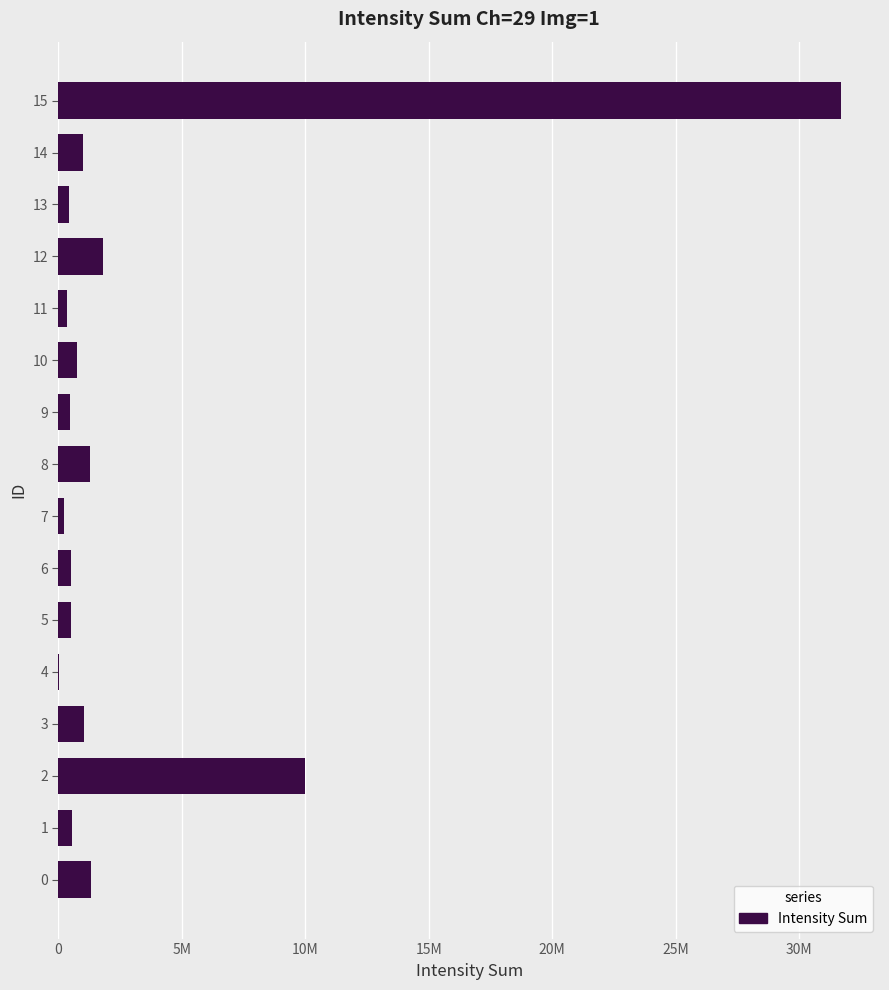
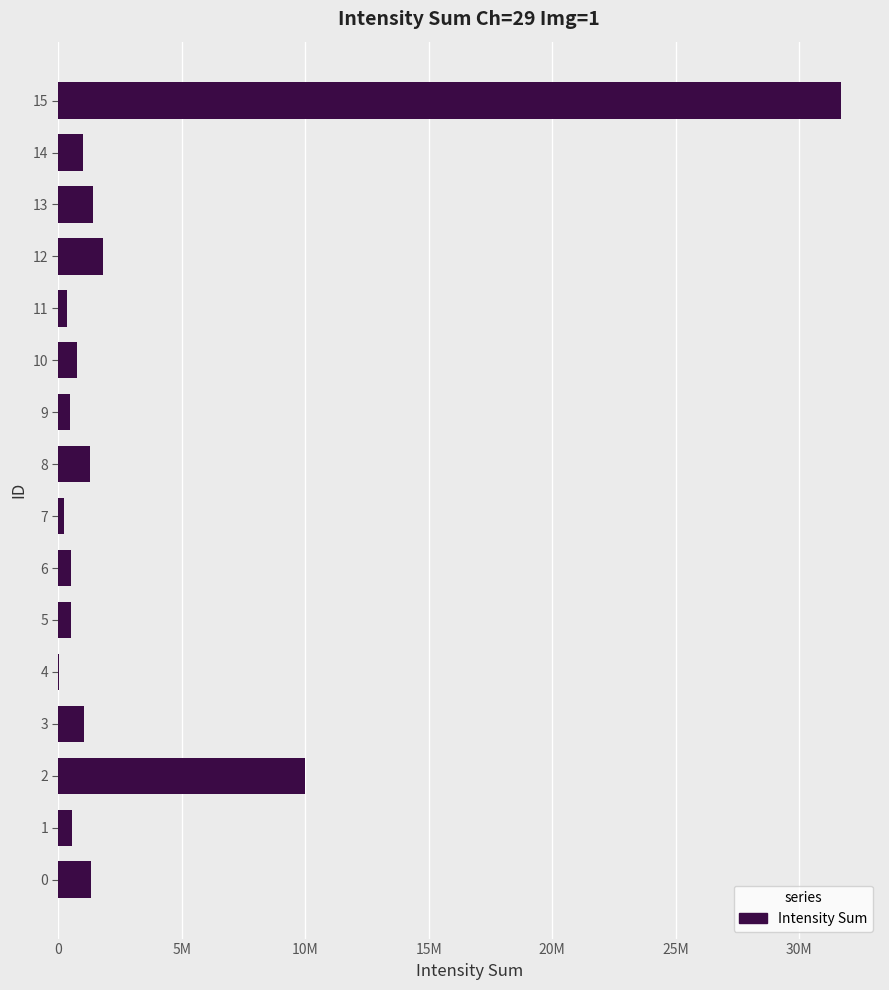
  {
    "15": 31700000,
    "14": 1000000,
-   "13": 400000,
+   "13": 1400000,
    "12": 1800000,
    "11": 400000,
    "10": 700000,
    "9": 500000,
    "8": 1300000,
    "7": 200000,
    "6": 500000,
    "5": 500000,
    "3": 1000000,
    "2": 10000000,
    "1": 500000,
    "0": 1300000
  }
